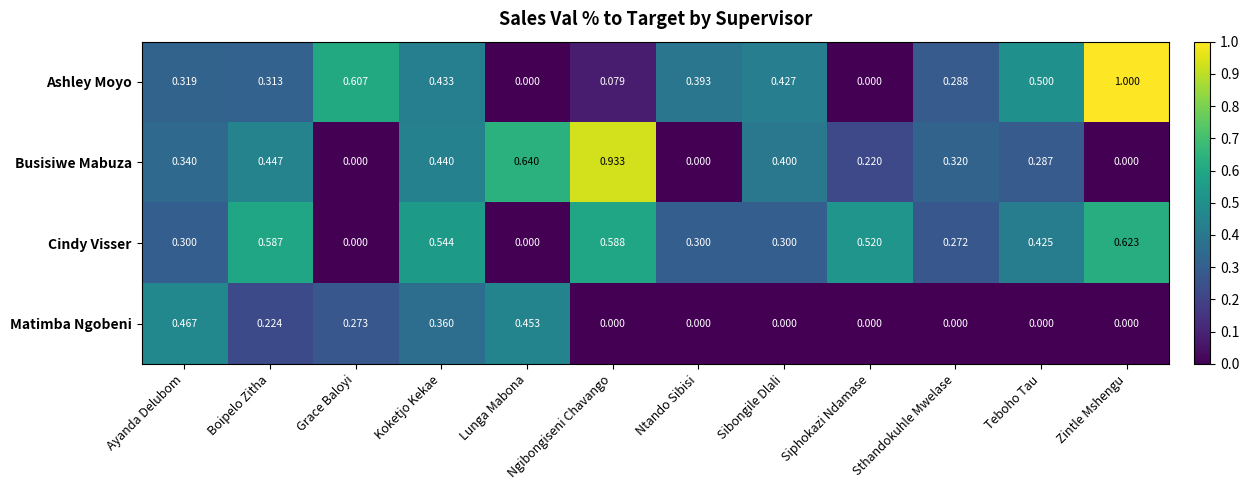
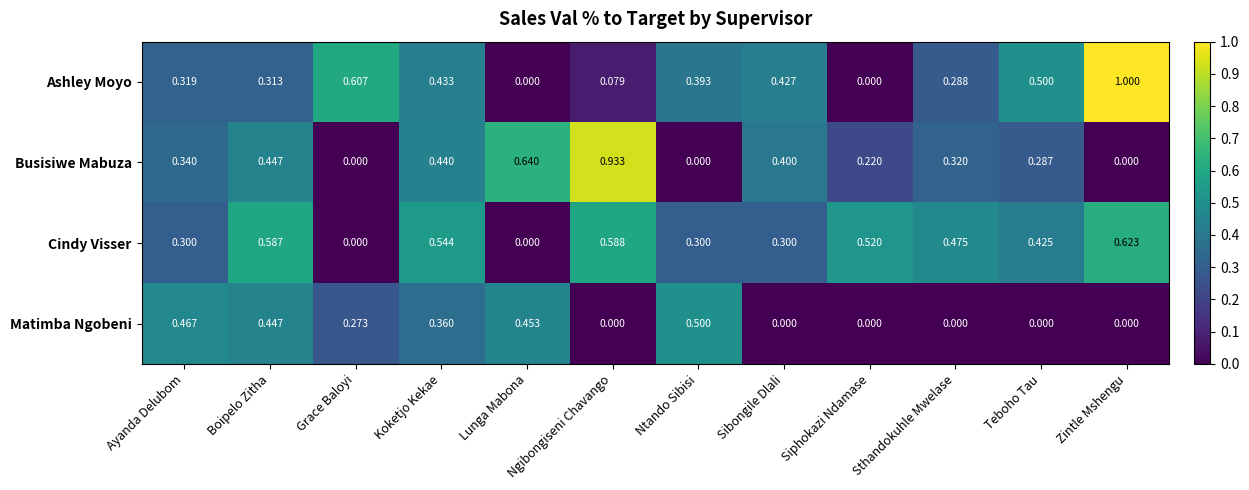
  {
    "Ashley Moyo": {
      "Ayanda Delubom": 0.319,
      "Boipelo Zitha": 0.313,
      "Grace Baloyi": 0.607,
      "Koketjo Kekae": 0.433,
      "Lunga Mabona": 0.000,
      "Ngibongiseni Chavango": 0.079,
      "Ntando Sibisi": 0.393,
      "Sibongile Dlali": 0.427,
      "Siphokazi Ndamase": 0.000,
      "Sthandokuhle Mwelase": 0.288,
      "Teboho Tau": 0.500,
      "Zintle Mshengu": 1.000
    },
    "Busisiwe Mabuza": {
      "Ayanda Delubom": 0.340,
      "Boipelo Zitha": 0.447,
      "Grace Baloyi": 0.000,
      "Koketjo Kekae": 0.440,
      "Lunga Mabona": 0.640,
      "Ngibongiseni Chavango": 0.933,
      "Ntando Sibisi": 0.000,
      "Sibongile Dlali": 0.400,
      "Siphokazi Ndamase": 0.220,
      "Sthandokuhle Mwelase": 0.320,
      "Teboho Tau": 0.287,
      "Zintle Mshengu": 0.000
    },
    "Cindy Visser": {
      "Ayanda Delubom": 0.300,
      "Boipelo Zitha": 0.587,
      "Grace Baloyi": 0.000,
      "Koketjo Kekae": 0.544,
      "Lunga Mabona": 0.000,
      "Ngibongiseni Chavango": 0.588,
      "Ntando Sibisi": 0.300,
      "Sibongile Dlali": 0.300,
      "Siphokazi Ndamase": 0.520,
-     "Sthandokuhle Mwelase": 0.272,
+     "Sthandokuhle Mwelase": 0.475,
      "Teboho Tau": 0.425,
      "Zintle Mshengu": 0.623
    },
    "Matimba Ngobeni": {
      "Ayanda Delubom": 0.467,
-     "Boipelo Zitha": 0.224,
+     "Boipelo Zitha": 0.447,
      "Grace Baloyi": 0.273,
      "Koketjo Kekae": 0.360,
      "Lunga Mabona": 0.453,
      "Ngibongiseni Chavango": 0.000,
-     "Ntando Sibisi": 0.000,
+     "Ntando Sibisi": 0.500,
      "Sibongile Dlali": 0.000,
      "Siphokazi Ndamase": 0.000,
      "Sthandokuhle Mwelase": 0.000,
      "Teboho Tau": 0.000,
      "Zintle Mshengu": 0.000
    }
  }
